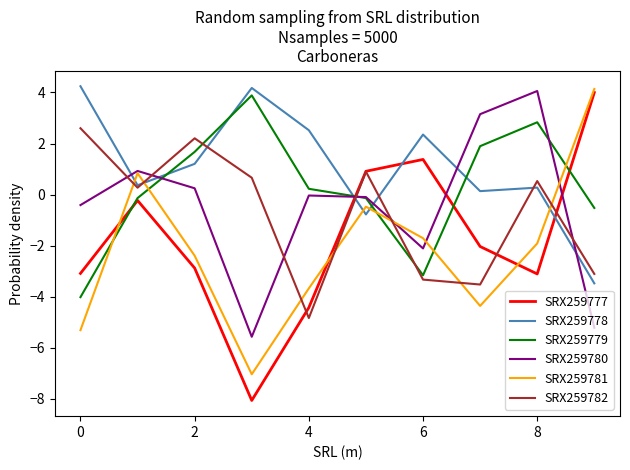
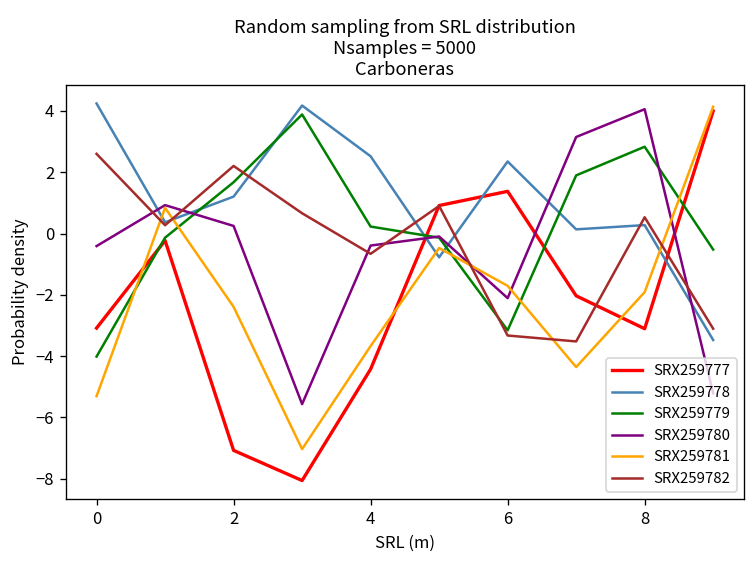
  {
    "SRX259777": {
      "0": -3.1,
-     "2": -2.9,
+     "2": -7.1,
      "4": -4.4,
      "6": 1.4,
      "8": -3.1
    },
    "SRX259778": {
      "0": 4.2,
      "2": 1.2,
      "4": 2.5,
      "6": 2.4,
      "8": 0.3
    },
    "SRX259779": {
      "0": -4.0,
      "2": 1.7,
      "4": 0.2,
      "6": -3.2,
      "8": 2.8
    },
    "SRX259780": {
      "0": -0.4,
      "2": 0.2,
-     "4": 0.0,
+     "4": -0.4,
      "6": -2.1,
      "8": 4.1
    },
    "SRX259781": {
      "0": -5.3,
      "2": -2.4,
      "4": -3.7,
      "6": -1.7,
      "8": -1.9
    },
    "SRX259782": {
      "0": 2.6,
      "2": 2.2,
-     "4": -4.8,
+     "4": -0.7,
      "6": -3.3,
      "8": 0.5
    }
  }
